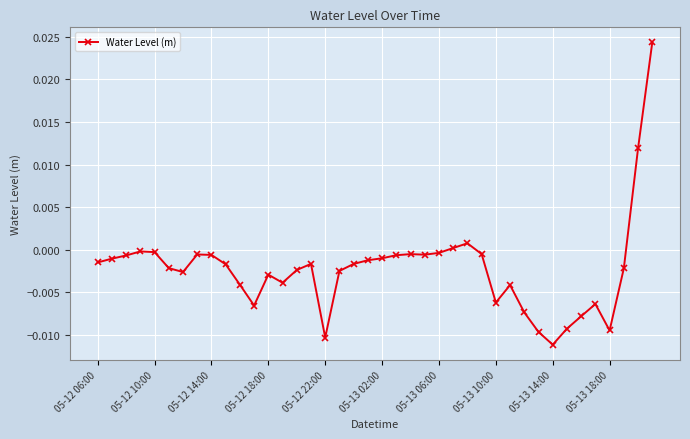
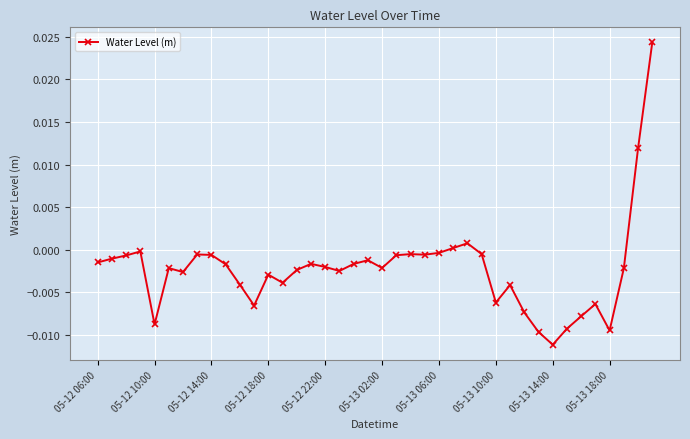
  {
    "05-12 06:00": -0.001,
-   "05-12 10:00": 0.000,
+   "05-12 10:00": -0.009,
    "05-12 14:00": -0.001,
    "05-12 18:00": -0.003,
-   "05-12 22:00": -0.010,
-   "05-13 02:00": -0.001,
+   "05-12 22:00": -0.002,
+   "05-13 02:00": -0.002,
    "05-13 06:00": 0.000,
    "05-13 10:00": -0.006,
    "05-13 14:00": -0.011,
    "05-13 18:00": -0.009
  }
